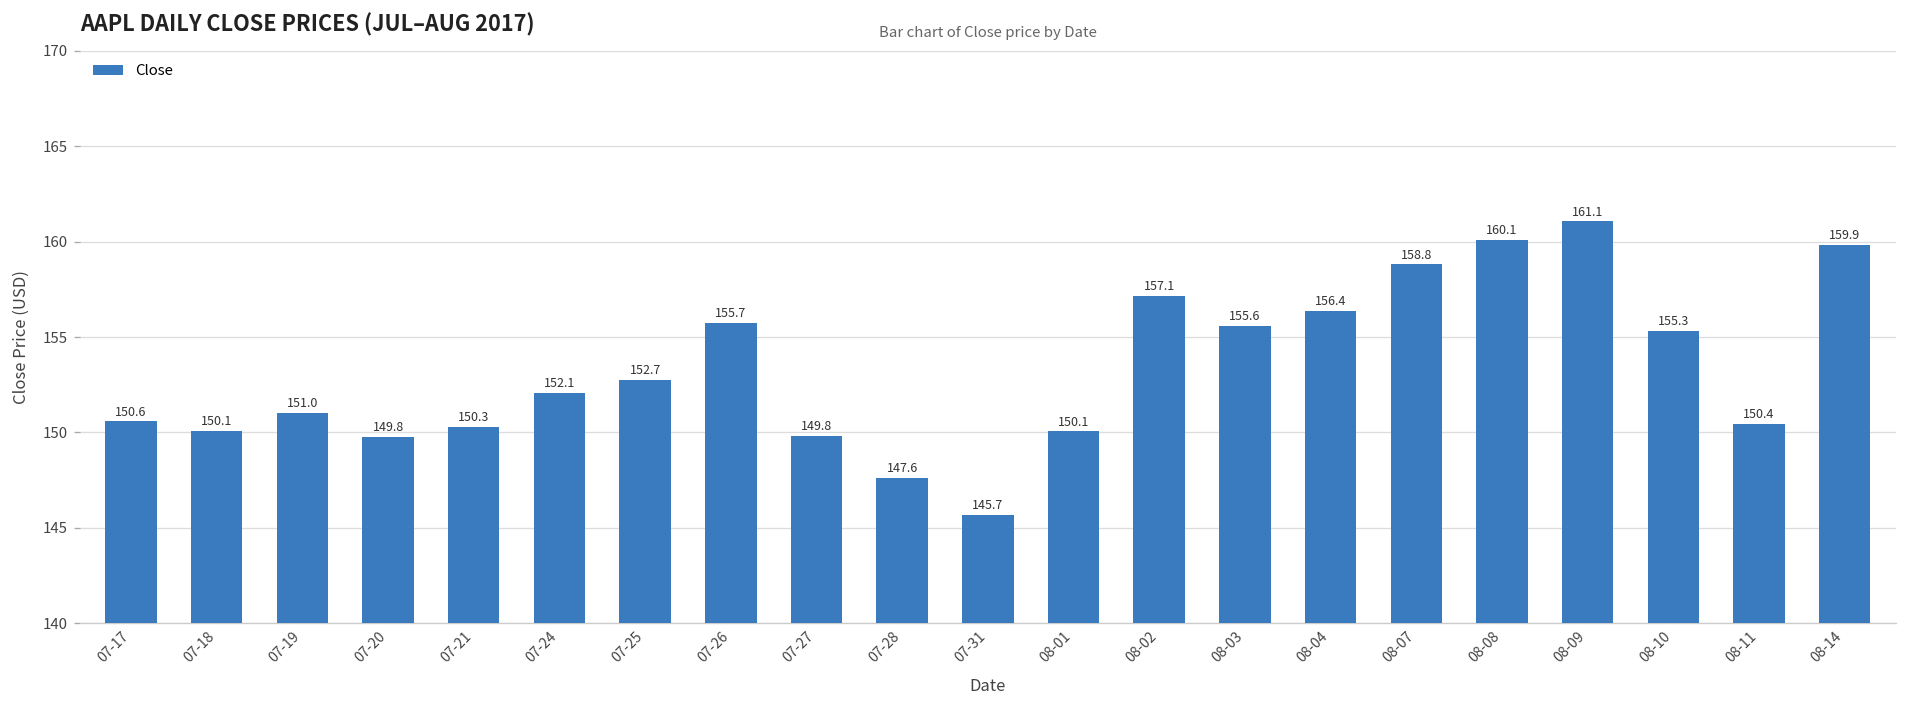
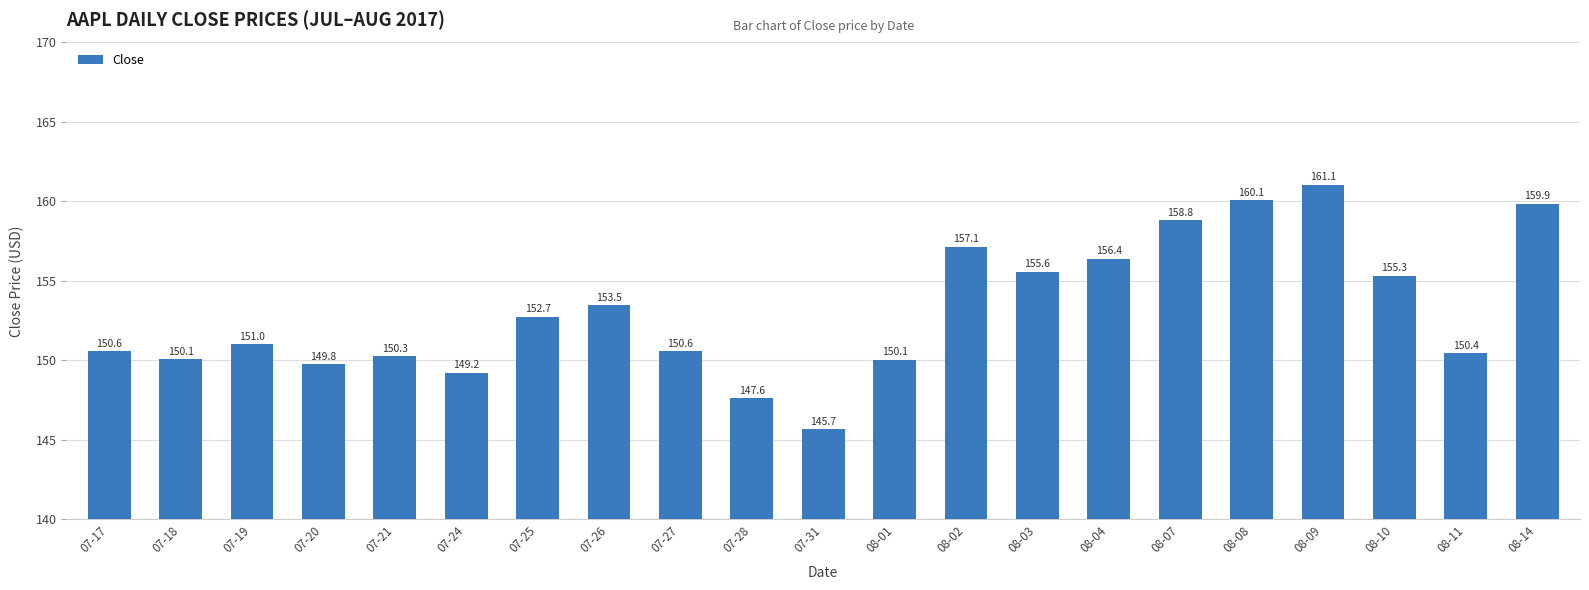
  {
    "07-17": 150.6,
    "07-18": 150.1,
    "07-19": 151.0,
    "07-20": 149.8,
    "07-21": 150.3,
-   "07-24": 152.1,
+   "07-24": 149.2,
    "07-25": 152.7,
-   "07-26": 155.7,
-   "07-27": 149.8,
+   "07-26": 153.5,
+   "07-27": 150.6,
    "07-28": 147.6,
    "07-31": 145.7,
    "08-01": 150.1,
    "08-02": 157.1,
    "08-03": 155.6,
    "08-04": 156.4,
    "08-07": 158.8,
    "08-08": 160.1,
    "08-09": 161.1,
    "08-10": 155.3,
    "08-11": 150.4,
    "08-14": 159.9
  }
